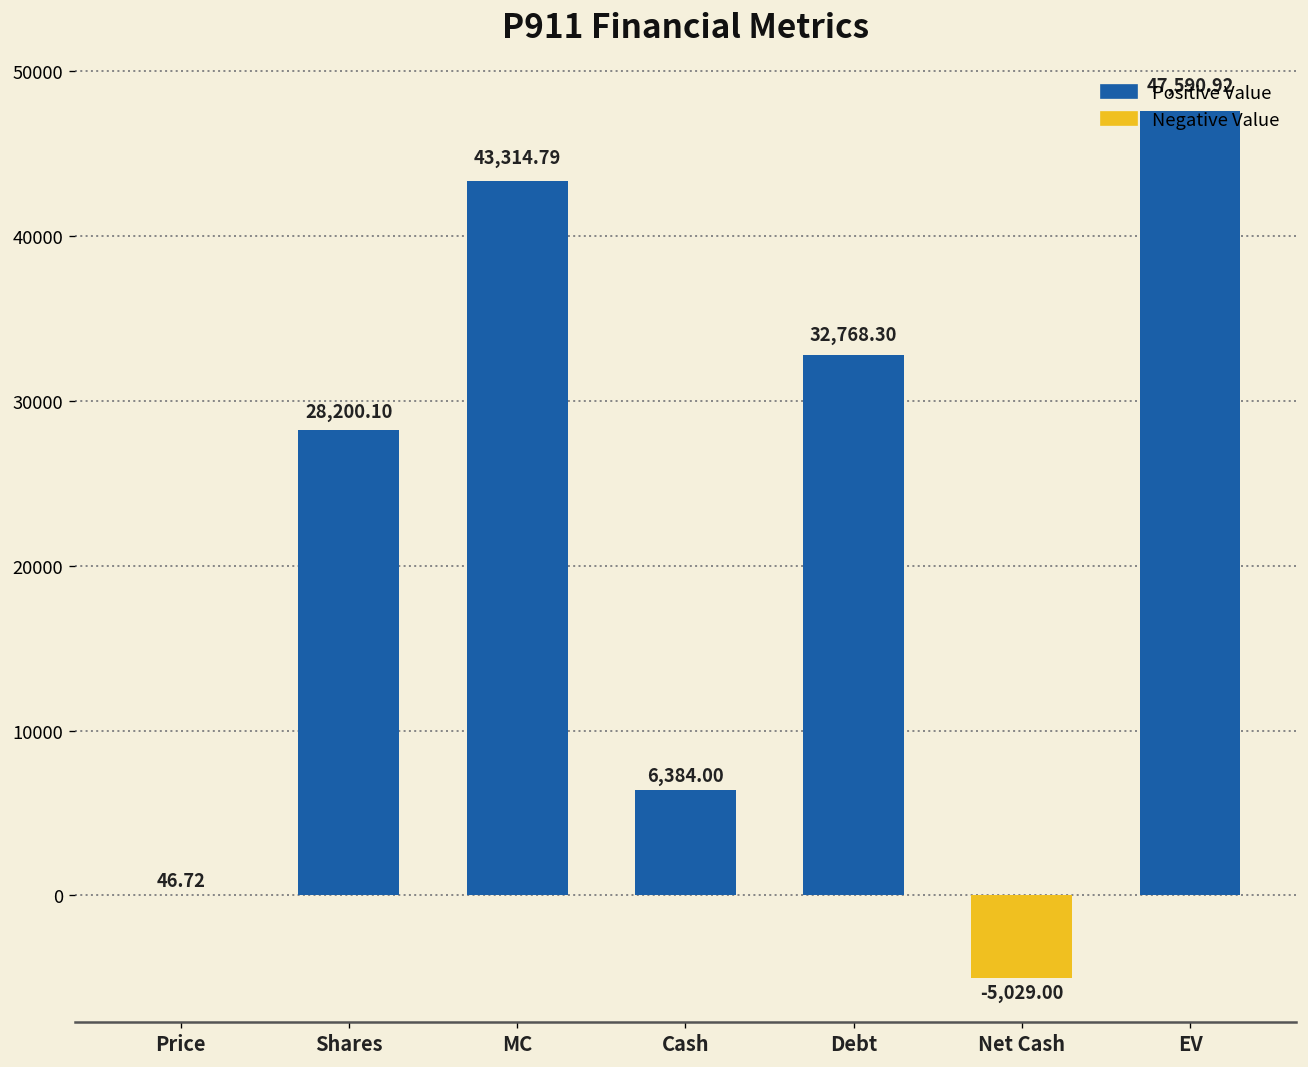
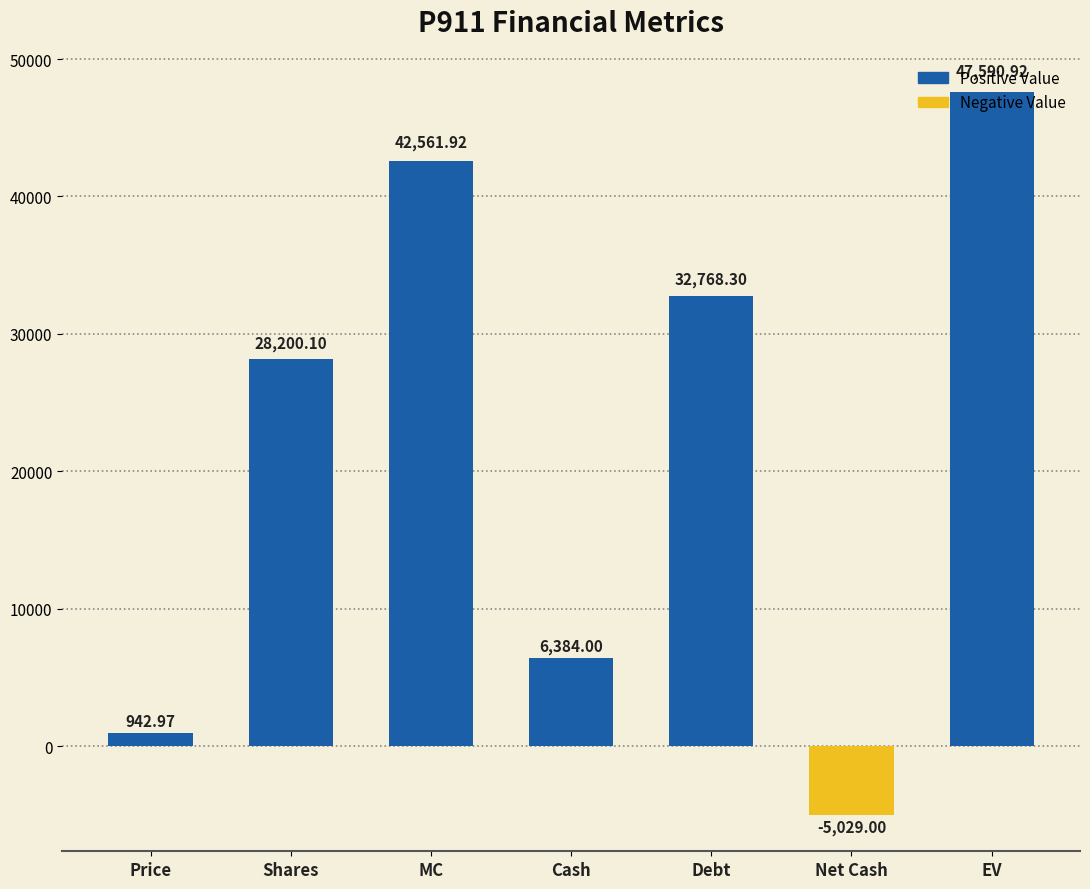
  {
-   "Price": "46.72",
+   "Price": "942.97",
    "Shares": "28,200.10",
-   "MC": "43,314.79",
+   "MC": "42,561.92",
    "Cash": "6,384.00",
    "Debt": "32,768.30",
    "Net Cash": "-5,029.00"
  }
